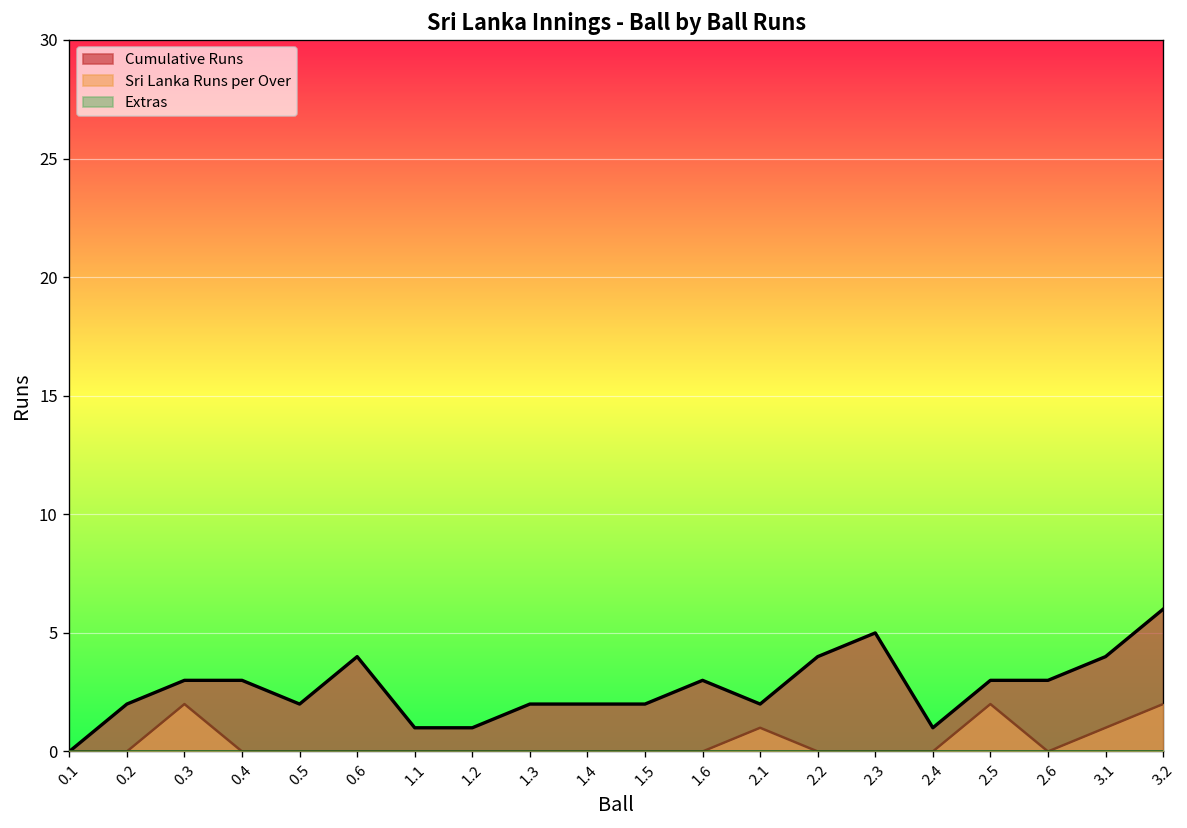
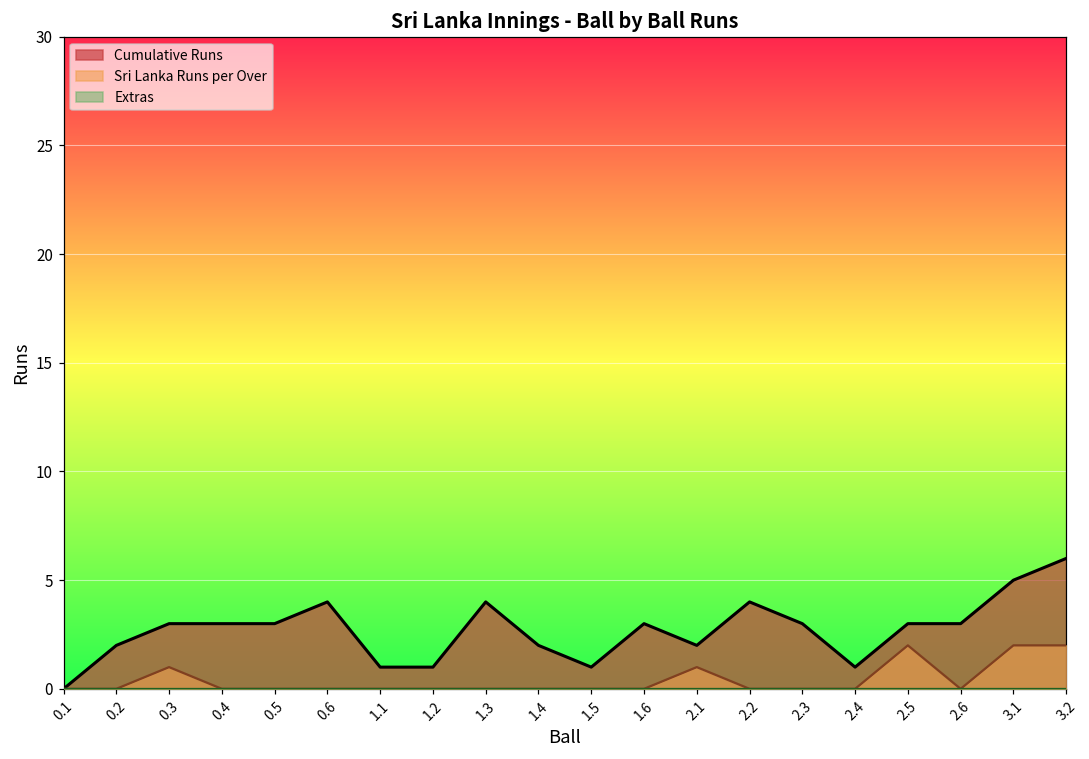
  {
    "Cumulative Runs": {
      "0.2": 2,
      "0.3": 3,
      "0.4": 3,
-     "0.5": 2,
+     "0.5": 3,
      "0.6": 4,
      "1.1": 1,
      "1.2": 1,
-     "1.3": 2,
+     "1.3": 4,
      "1.4": 2,
-     "1.5": 2,
+     "1.5": 1,
      "1.6": 3,
      "2.1": 2,
      "2.2": 4,
-     "2.3": 5,
+     "2.3": 3,
      "2.4": 1,
      "2.5": 3,
      "2.6": 3,
-     "3.1": 4,
+     "3.1": 5,
      "3.2": 6
    },
    "Sri Lanka Runs per Over": {
-     "0.3": 2,
+     "0.3": 1,
      "2.1": 1,
      "2.5": 2,
-     "3.1": 1,
+     "3.1": 2,
      "3.2": 2
    },
    "Extras": {
      "0.3": 0,
      "2.1": 0,
      "2.5": 0,
      "3.1": 0,
      "3.2": 0
    }
  }
